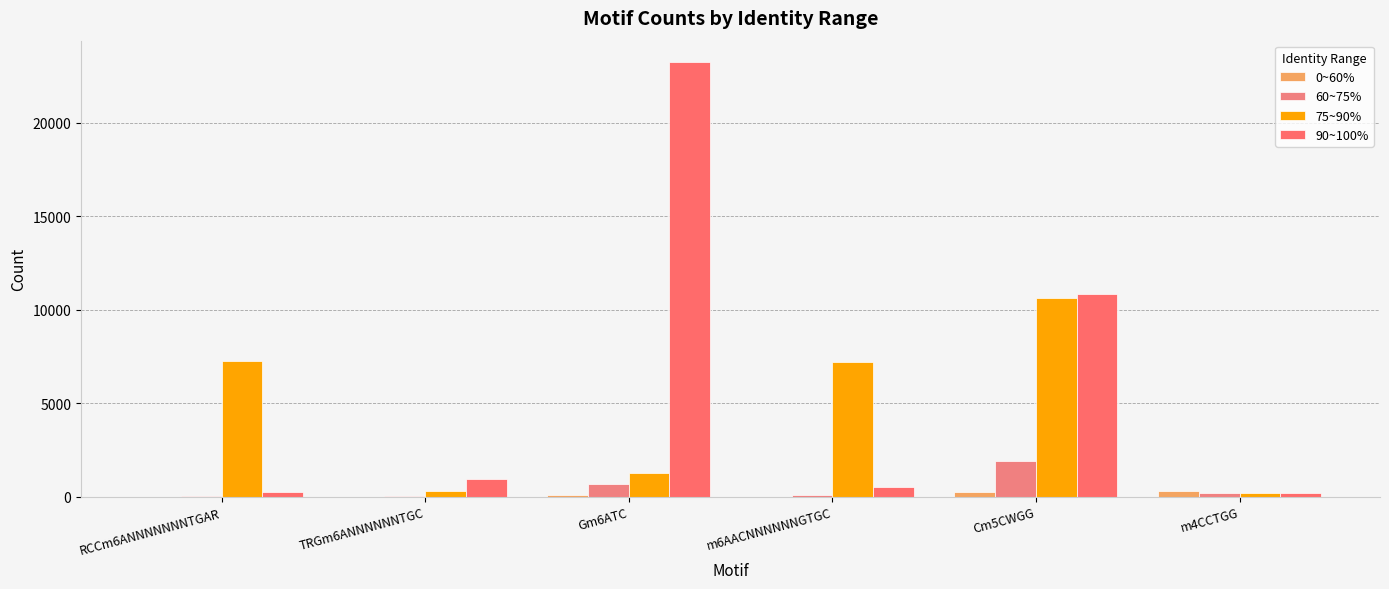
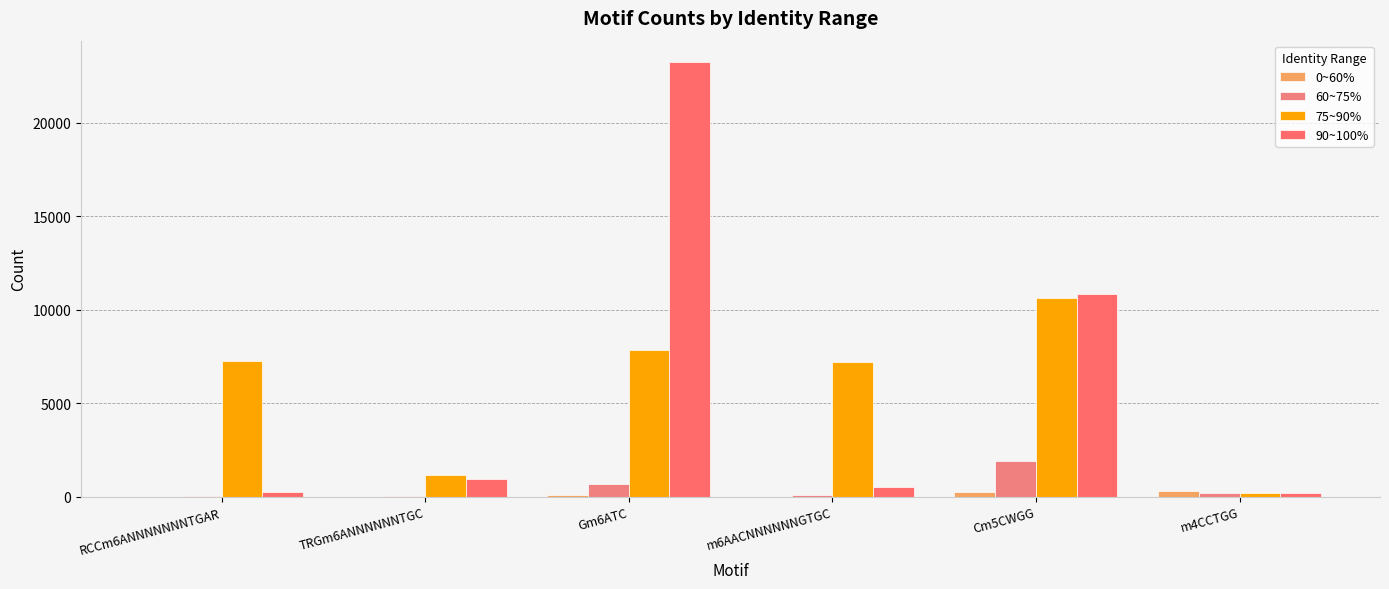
  {
    "75~90%": {
      "RCCm6ANNNNNNNTGAR": 7200,
-     "TRGm6ANNNNNNTGC": 300,
-     "Gm6ATC": 1300,
+     "TRGm6ANNNNNNTGC": 1200,
+     "Gm6ATC": 7800,
      "m6AACNNNNNNGTGC": 7200,
      "Cm5CWGG": 10600,
      "m4CCTGG": 200
    }
  }
